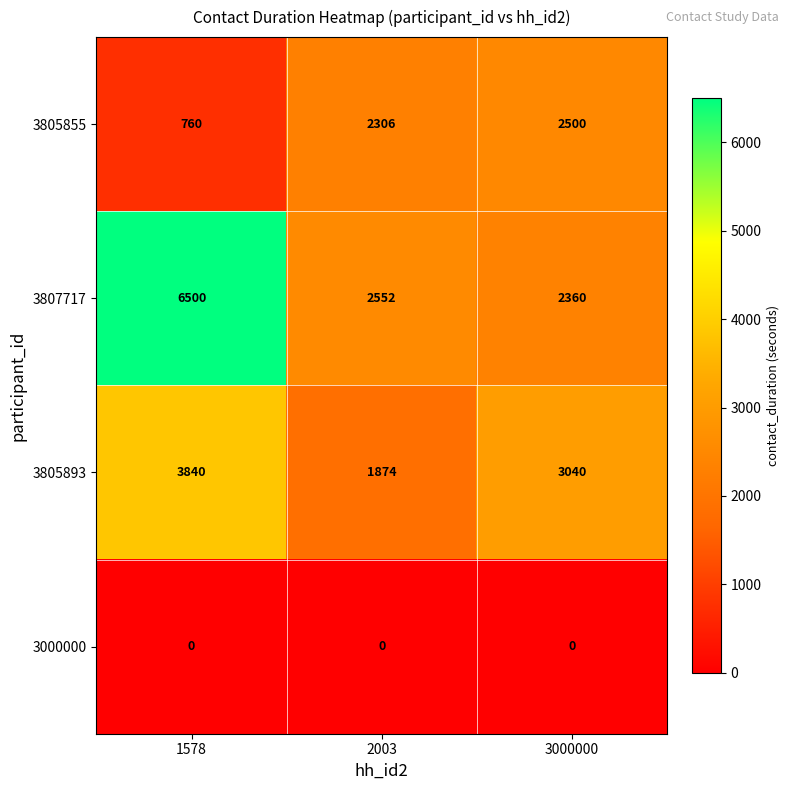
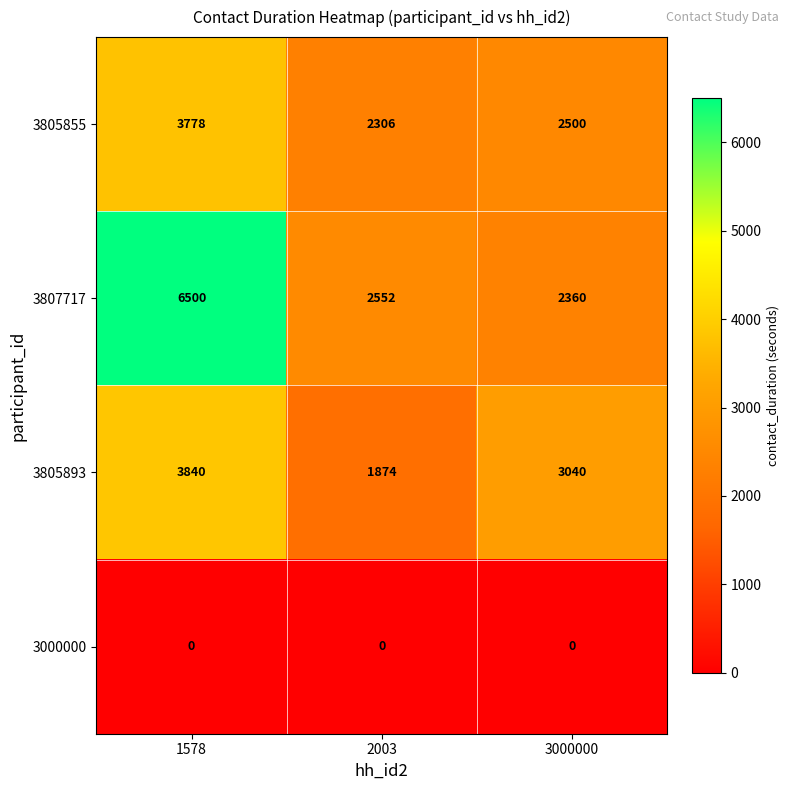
  {
    "3805855": {
-     "1578": 760,
+     "1578": 3778,
      "2003": 2306,
      "3000000": 2500
    },
    "3807717": {
      "1578": 6500,
      "2003": 2552,
      "3000000": 2360
    },
    "3805893": {
      "1578": 3840,
      "2003": 1874,
      "3000000": 3040
    },
    "3000000": {
      "1578": 0,
      "2003": 0,
      "3000000": 0
    }
  }
